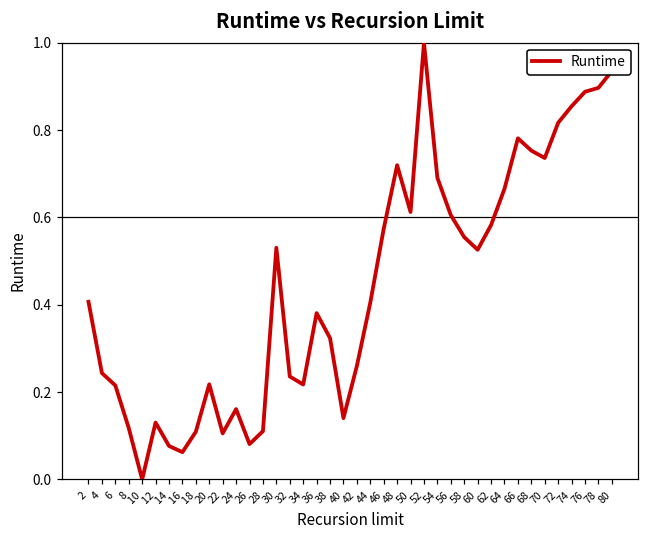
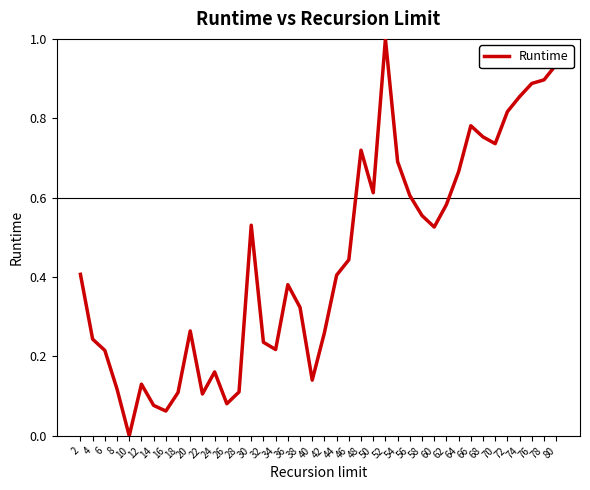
  {
    "2": 0.41,
    "4": 0.24,
    "6": 0.22,
    "8": 0.12,
    "10": 0.00,
    "12": 0.13,
    "14": 0.08,
    "16": 0.06,
    "18": 0.11,
-   "20": 0.22,
+   "20": 0.26,
    "22": 0.11,
    "24": 0.16,
    "26": 0.08,
    "28": 0.11,
    "30": 0.53,
    "32": 0.24,
    "34": 0.22,
    "36": 0.38,
    "38": 0.32,
    "40": 0.14,
    "42": 0.26,
    "44": 0.40,
-   "46": 0.57,
+   "46": 0.44,
    "48": 0.72,
    "50": 0.61,
    "52": 1.00,
    "54": 0.69,
    "56": 0.61,
    "58": 0.55,
    "60": 0.53,
    "62": 0.58,
    "64": 0.67,
    "66": 0.78,
    "68": 0.75,
    "70": 0.74,
    "72": 0.82,
    "74": 0.85,
    "76": 0.89,
    "78": 0.90
  }
